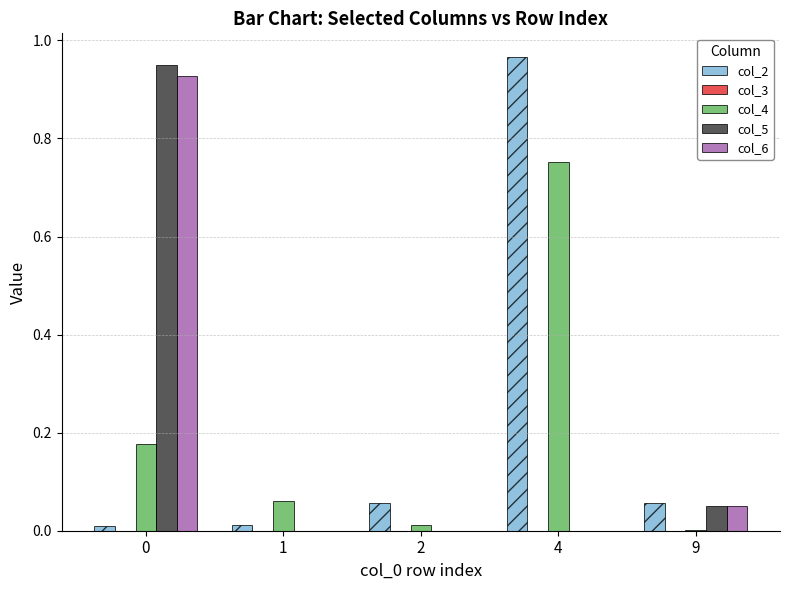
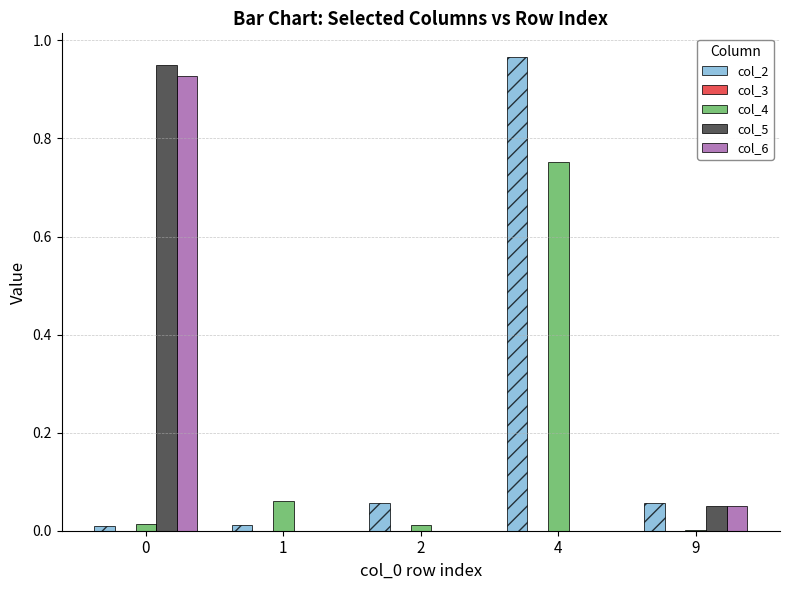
  {
    "col_2": {
      "0": 0.01,
      "1": 0.01,
      "2": 0.06,
      "4": 0.97,
      "9": 0.06
    },
    "col_3": {
      "0": 0.00,
      "1": 0.00,
      "2": 0.00,
      "4": 0.00,
      "9": 0.00
    },
    "col_4": {
-     "0": 0.18,
+     "0": 0.01,
      "1": 0.06,
      "2": 0.01,
      "4": 0.75
    },
    "col_5": {
      "0": 0.95,
      "1": 0.00,
      "2": 0.00,
      "4": 0.00,
      "9": 0.05
    },
    "col_6": {
      "0": 0.93,
      "1": 0.00,
      "2": 0.00,
      "4": 0.00,
      "9": 0.05
    }
  }
